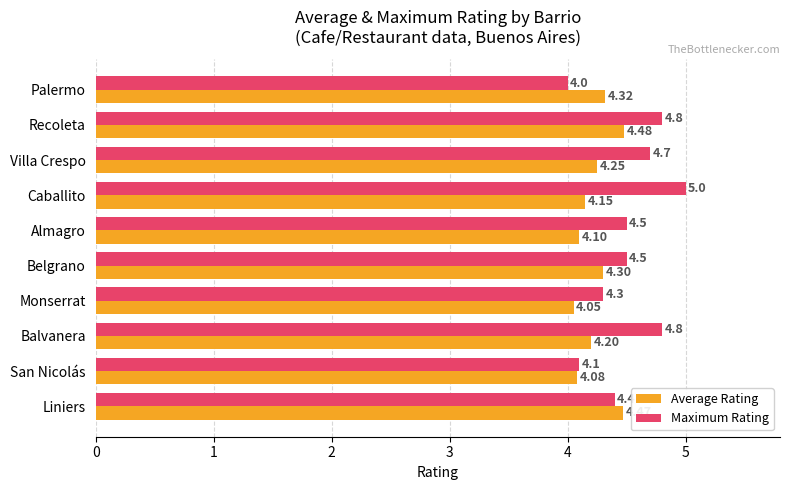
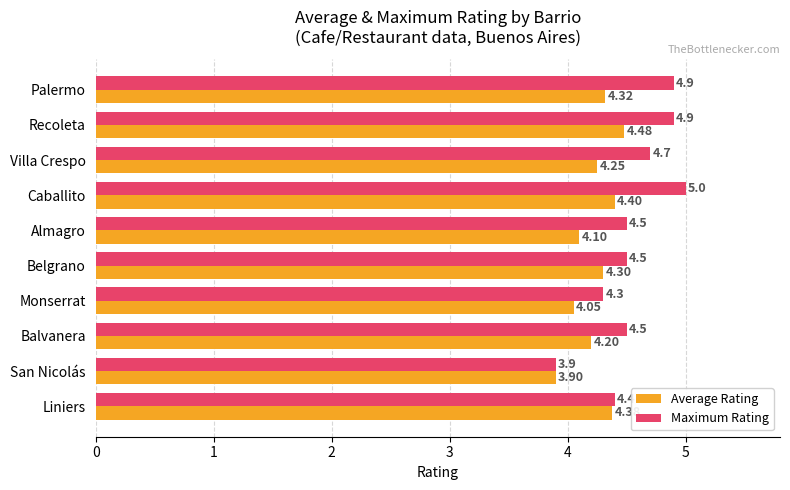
  {
    "Average Rating": {
      "Palermo": 4.32,
      "Recoleta": 4.48,
      "Villa Crespo": 4.25,
-     "Caballito": 4.15,
+     "Caballito": 4.40,
      "Almagro": 4.10,
      "Belgrano": 4.30,
      "Monserrat": 4.05,
      "Balvanera": 4.20,
-     "San Nicolás": 4.08,
-     "Liniers": 4.47
+     "San Nicolás": 3.90,
+     "Liniers": 4.38
    },
    "Maximum Rating": {
-     "Palermo": 4.0,
-     "Recoleta": 4.8,
+     "Palermo": 4.9,
+     "Recoleta": 4.9,
      "Villa Crespo": 4.7,
      "Caballito": 5.0,
      "Almagro": 4.5,
      "Belgrano": 4.5,
      "Monserrat": 4.3,
-     "Balvanera": 4.8,
-     "San Nicolás": 4.1
+     "Balvanera": 4.5,
+     "San Nicolás": 3.9
    }
  }
